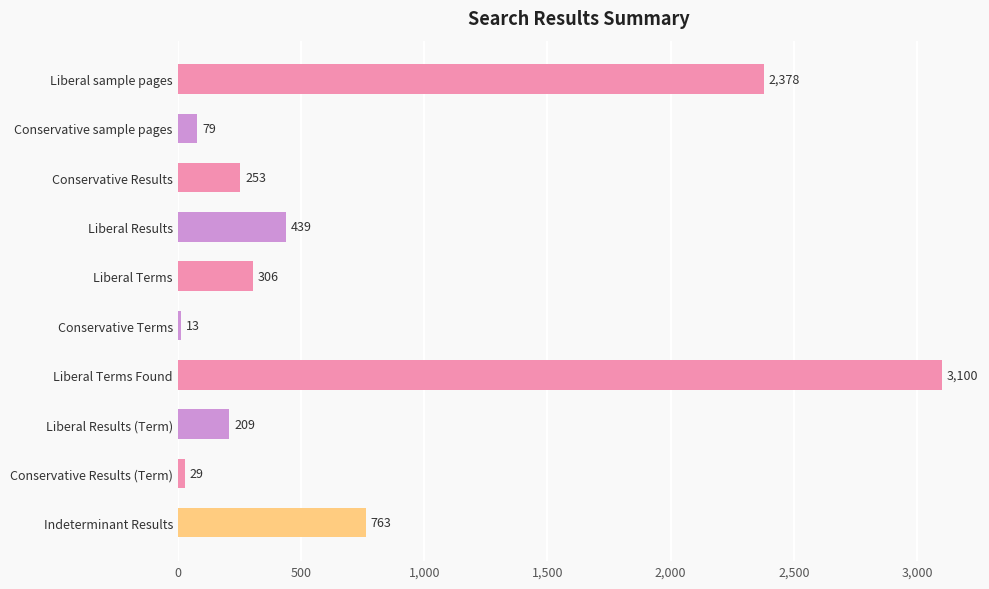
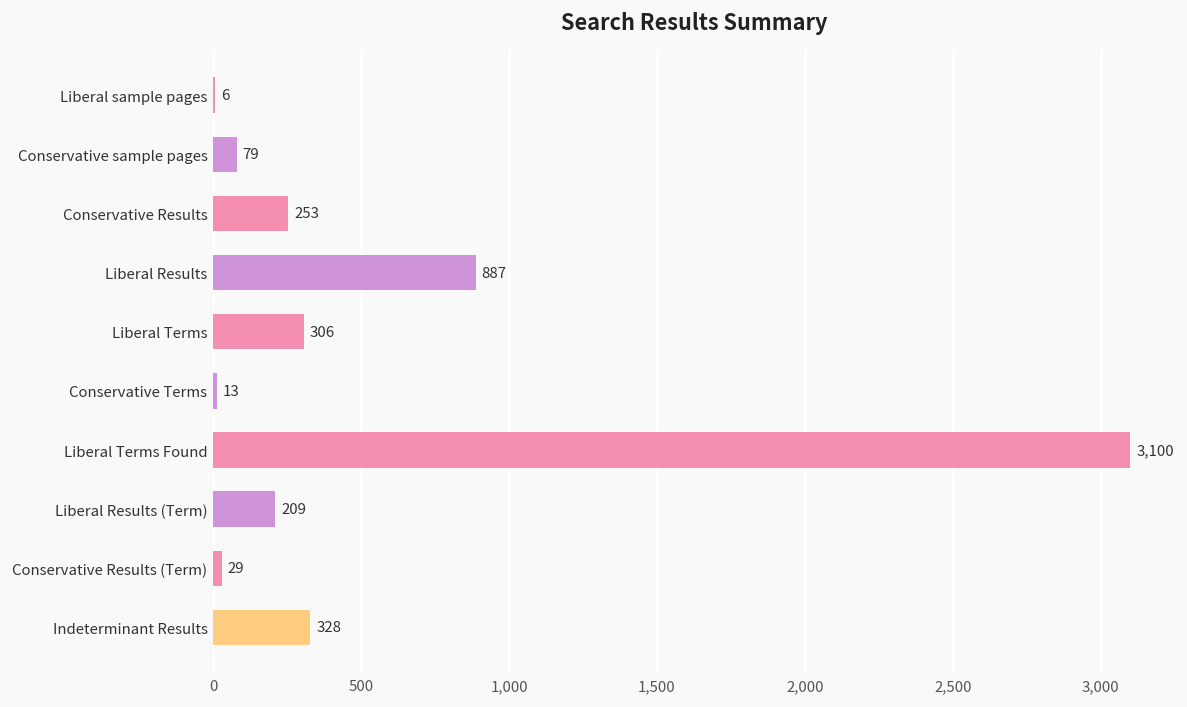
  {
-   "Liberal sample pages": "2,378",
+   "Liberal sample pages": "6",
    "Conservative sample pages": "79",
    "Conservative Results": "253",
-   "Liberal Results": "439",
+   "Liberal Results": "887",
    "Liberal Terms": "306",
    "Conservative Terms": "13",
    "Liberal Terms Found": "3,100",
    "Liberal Results (Term)": "209",
    "Conservative Results (Term)": "29",
-   "Indeterminant Results": "763"
+   "Indeterminant Results": "328"
  }
